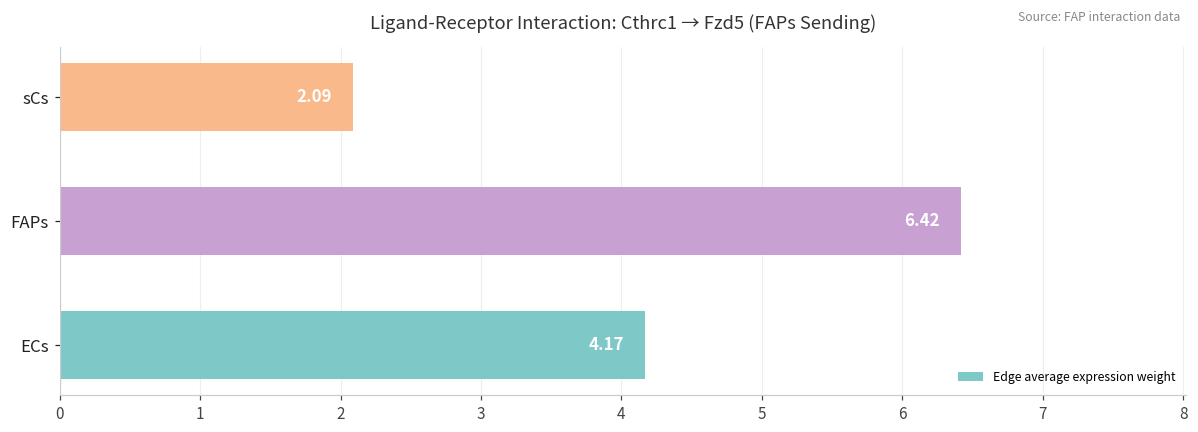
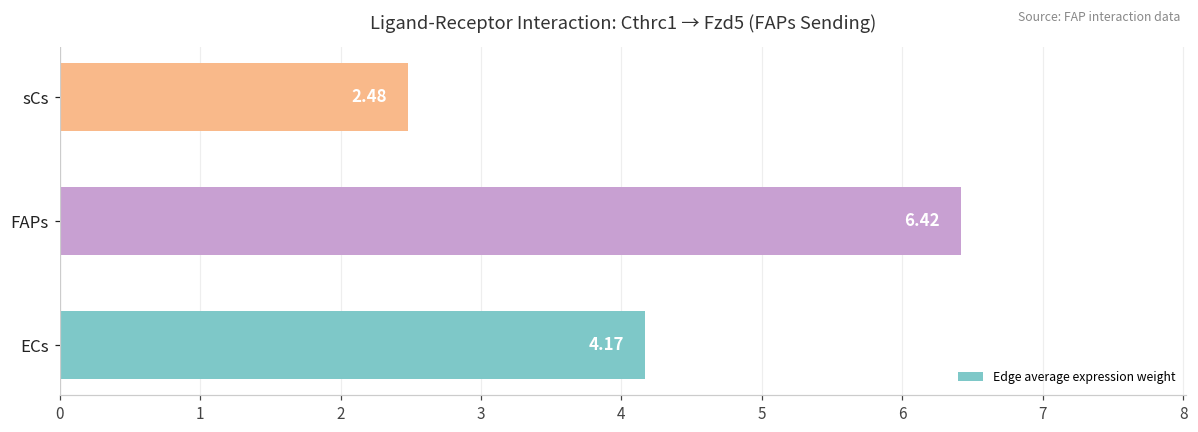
  {
-   "sCs": 2.09,
+   "sCs": 2.48,
    "FAPs": 6.42,
    "ECs": 4.17
  }
